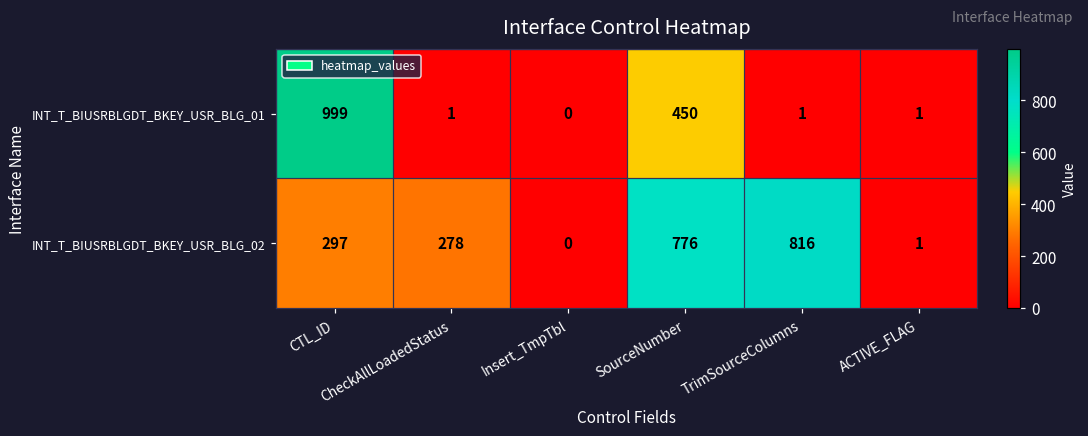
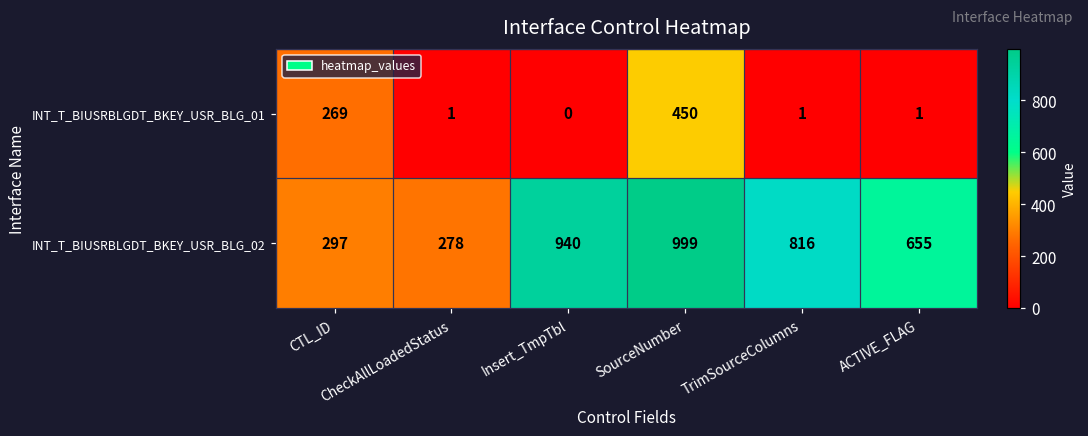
  {
    "INT_T_BIUSRBLGDT_BKEY_USR_BLG_01": {
-     "CTL_ID": 999,
+     "CTL_ID": 269,
      "CheckAllLoadedStatus": 1,
      "Insert_TmpTbl": 0,
      "SourceNumber": 450,
      "TrimSourceColumns": 1,
      "ACTIVE_FLAG": 1
    },
    "INT_T_BIUSRBLGDT_BKEY_USR_BLG_02": {
      "CTL_ID": 297,
      "CheckAllLoadedStatus": 278,
-     "Insert_TmpTbl": 0,
-     "SourceNumber": 776,
+     "Insert_TmpTbl": 940,
+     "SourceNumber": 999,
      "TrimSourceColumns": 816,
-     "ACTIVE_FLAG": 1
+     "ACTIVE_FLAG": 655
    }
  }
